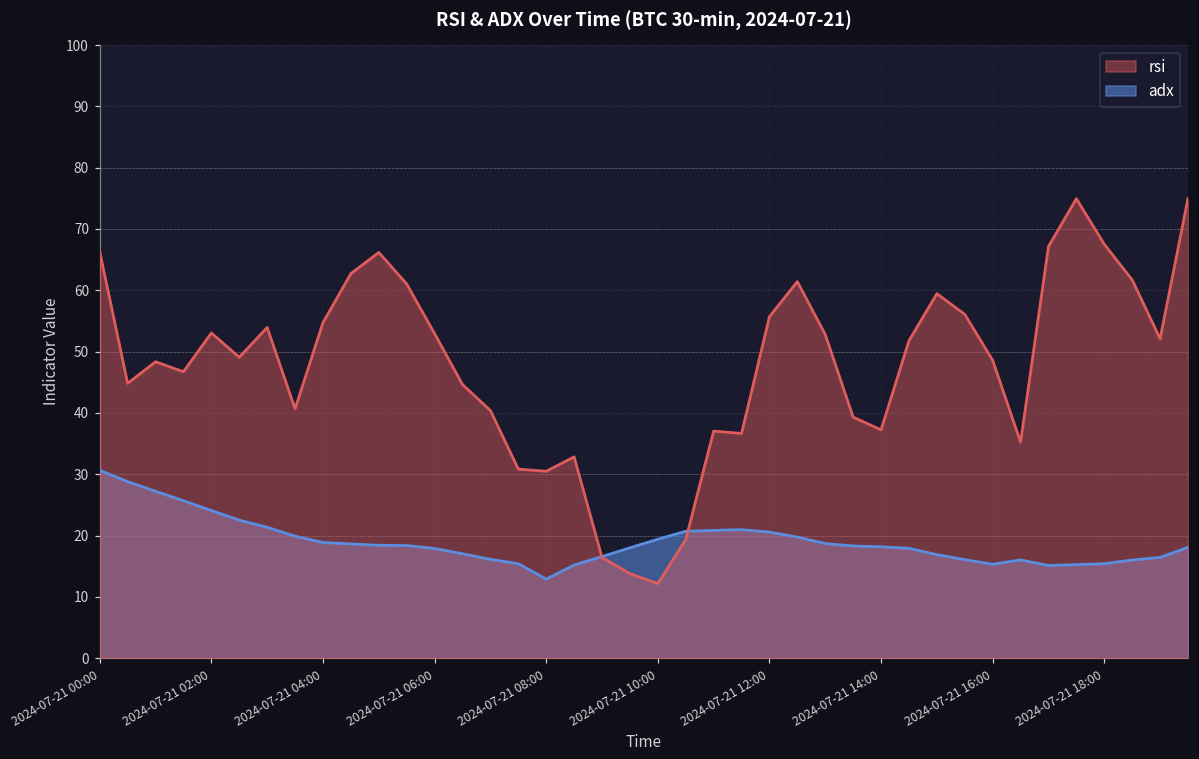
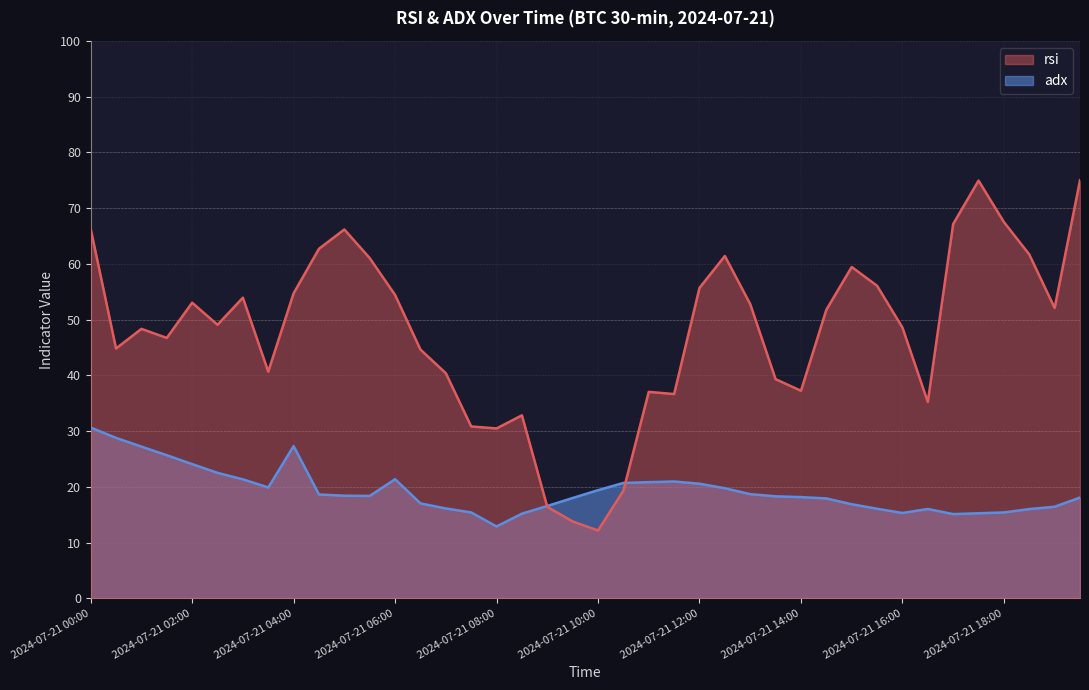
  {
    "rsi": {
      "2024-07-21 00:00": 66,
      "2024-07-21 02:00": 53,
      "2024-07-21 04:00": 55,
-     "2024-07-21 06:00": 53,
+     "2024-07-21 06:00": 54,
      "2024-07-21 08:00": 30,
      "2024-07-21 10:00": 12,
      "2024-07-21 12:00": 56,
      "2024-07-21 14:00": 37,
      "2024-07-21 16:00": 49,
      "2024-07-21 18:00": 68
    },
    "adx": {
      "2024-07-21 00:00": 31,
      "2024-07-21 02:00": 24,
-     "2024-07-21 04:00": 19,
-     "2024-07-21 06:00": 18,
+     "2024-07-21 04:00": 27,
+     "2024-07-21 06:00": 21,
      "2024-07-21 08:00": 13,
      "2024-07-21 10:00": 19,
      "2024-07-21 12:00": 21,
      "2024-07-21 14:00": 18,
      "2024-07-21 16:00": 15,
      "2024-07-21 18:00": 15
    }
  }
